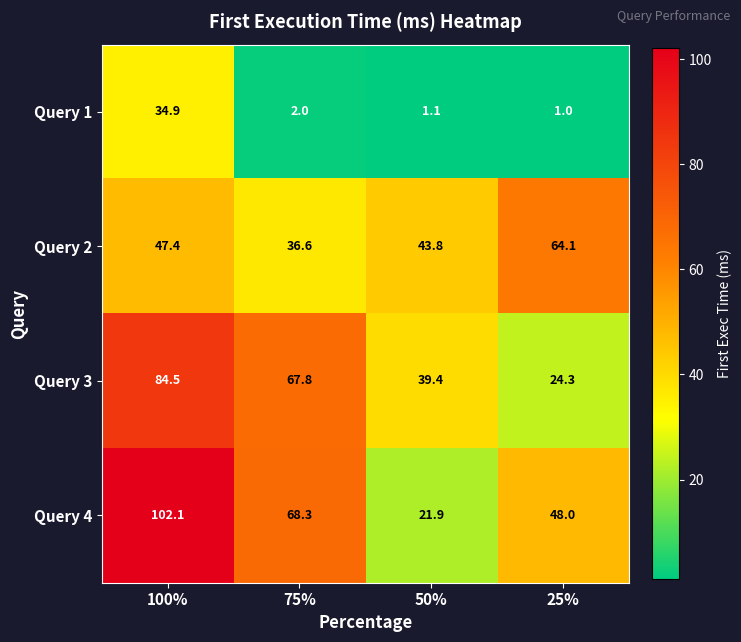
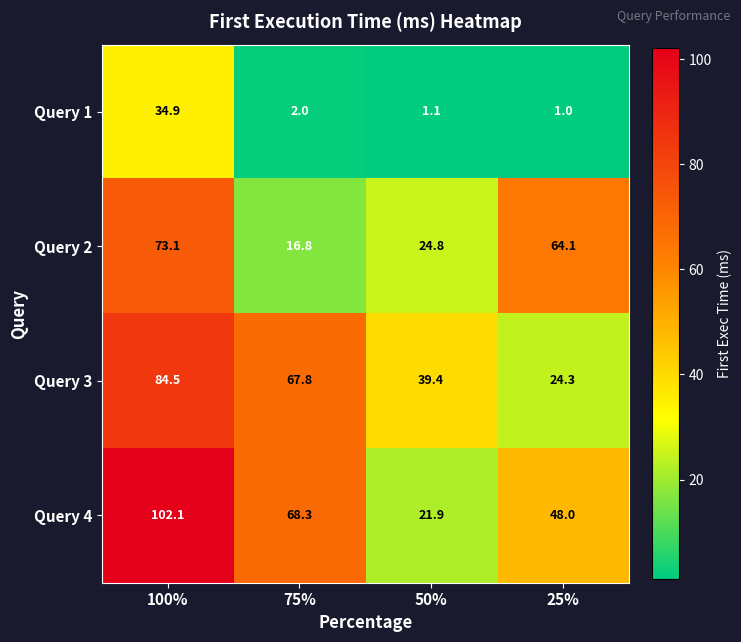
  {
    "Query 1": {
      "100%": 34.9,
      "75%": 2.0,
      "50%": 1.1,
      "25%": 1.0
    },
    "Query 2": {
-     "100%": 47.4,
-     "75%": 36.6,
-     "50%": 43.8,
+     "100%": 73.1,
+     "75%": 16.8,
+     "50%": 24.8,
      "25%": 64.1
    },
    "Query 3": {
      "100%": 84.5,
      "75%": 67.8,
      "50%": 39.4,
      "25%": 24.3
    },
    "Query 4": {
      "100%": 102.1,
      "75%": 68.3,
      "50%": 21.9,
      "25%": 48.0
    }
  }
